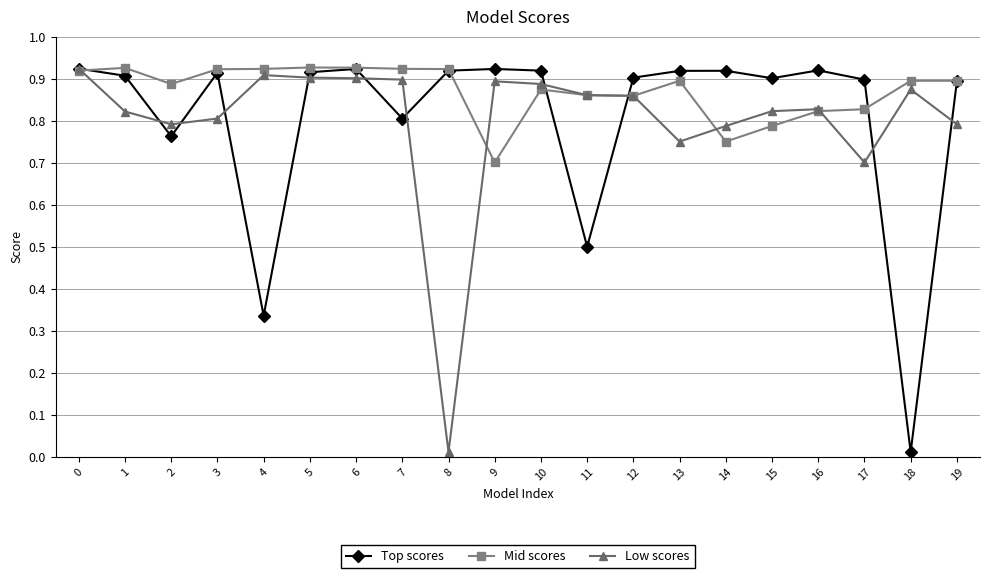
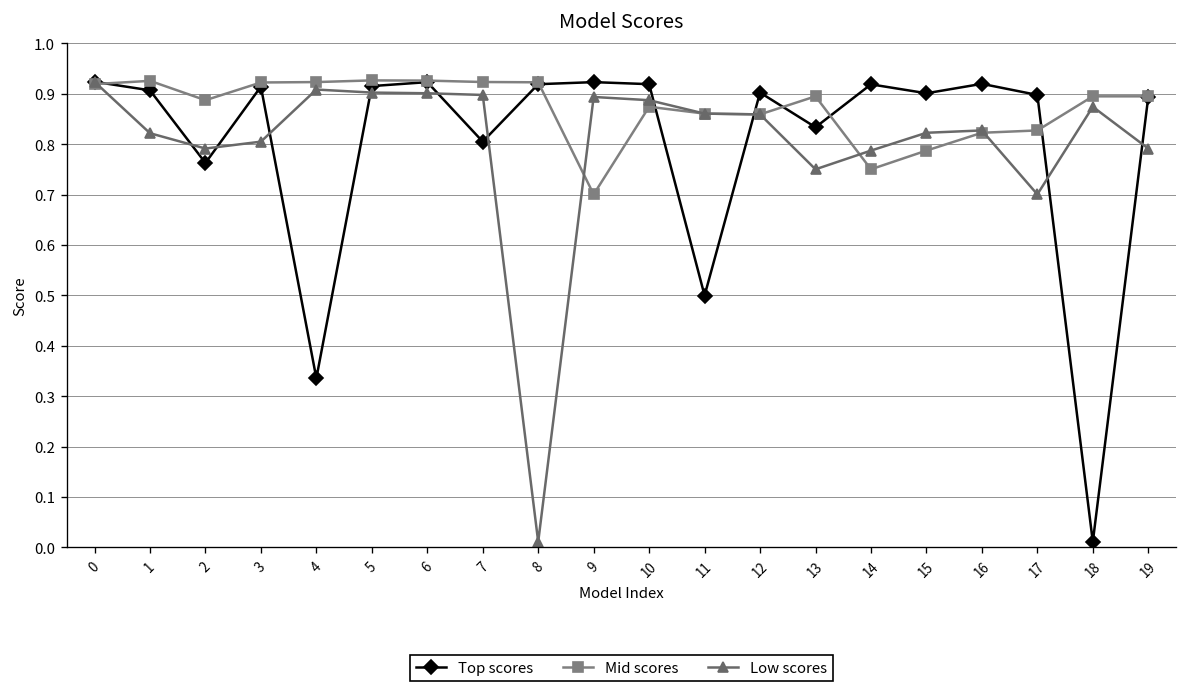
  {
    "Top scores": {
      "1": 0.91,
      "2": 0.76,
      "3": 0.91,
      "4": 0.34,
      "5": 0.92,
      "7": 0.80,
      "9": 0.92,
      "10": 0.92,
      "11": 0.50,
      "12": 0.90,
-     "13": 0.92,
+     "13": 0.83,
      "14": 0.92,
      "15": 0.90,
      "16": 0.92,
      "17": 0.90,
      "18": 0.01
    }
  }
